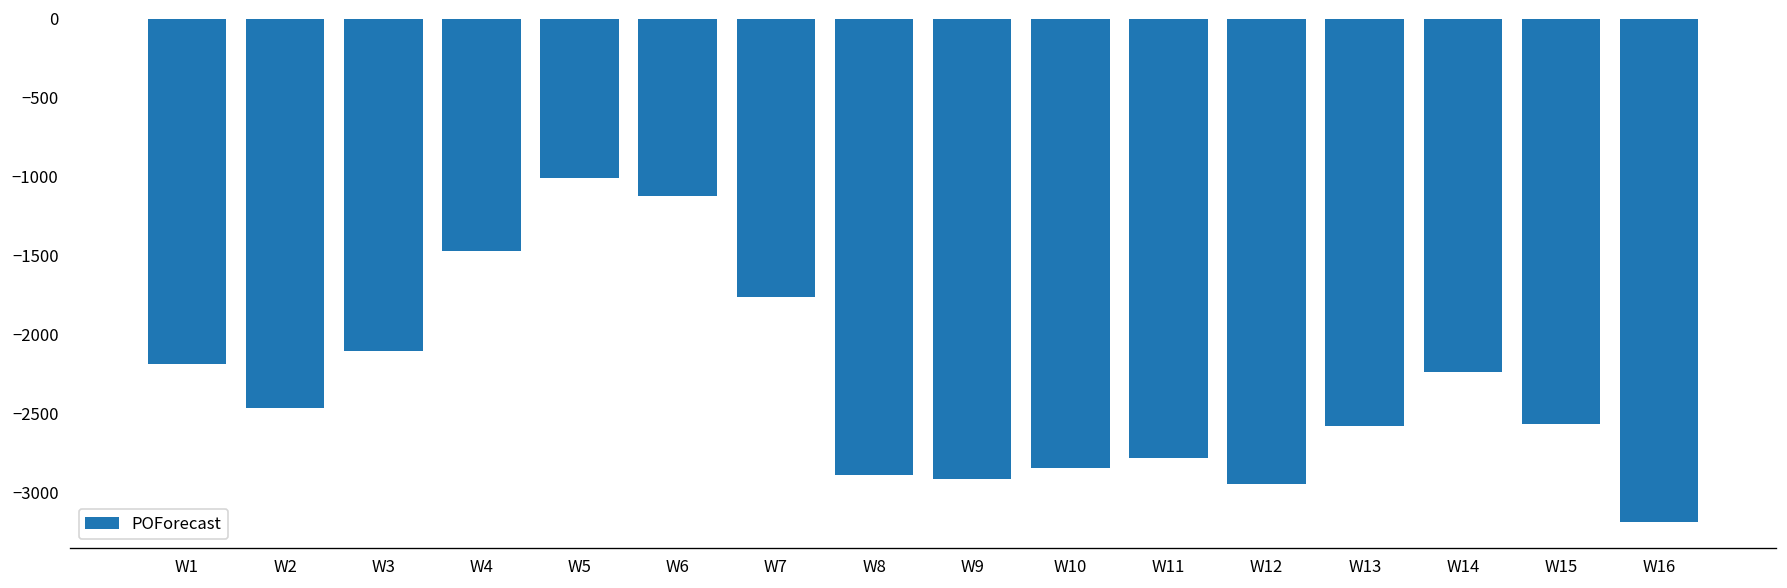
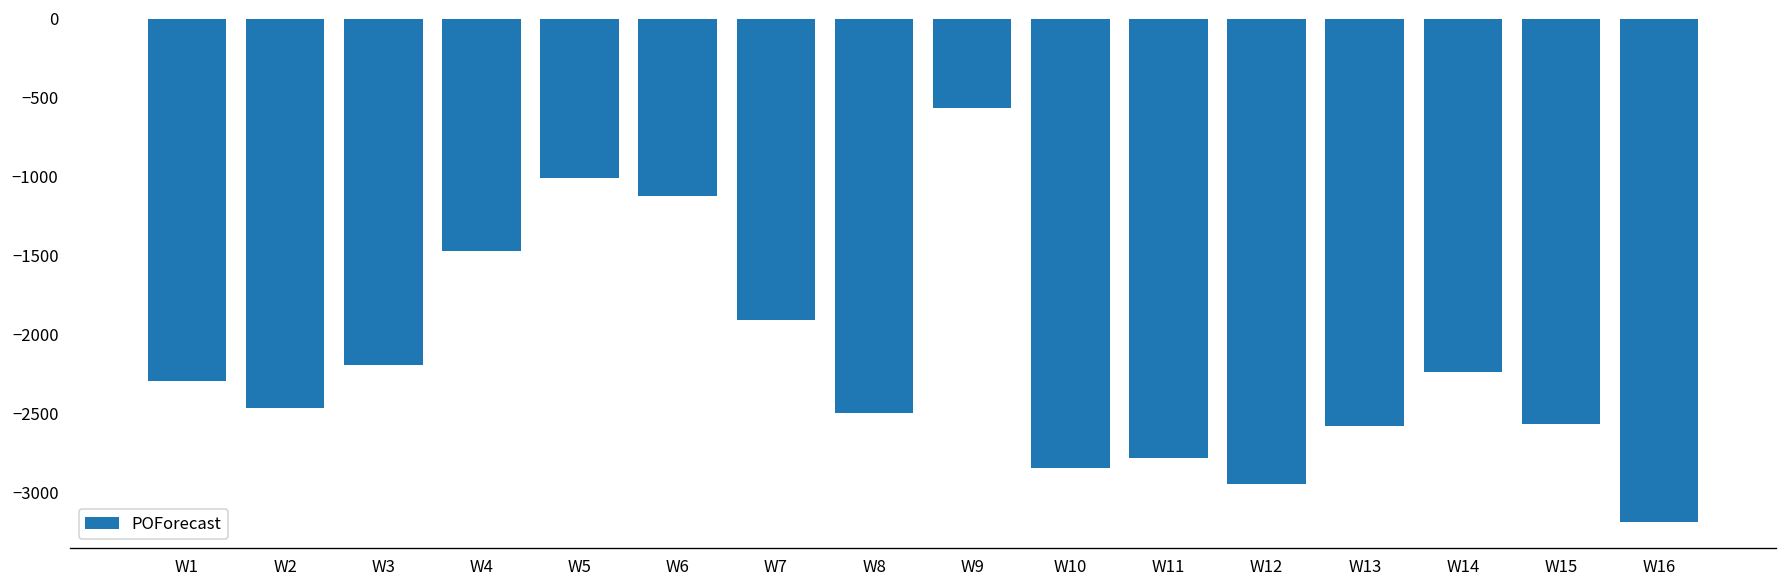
  {
-   "W1": -2180,
+   "W1": -2290,
    "W2": -2460,
-   "W3": -2110,
+   "W3": -2190,
    "W4": -1470,
    "W5": -1010,
    "W6": -1120,
-   "W7": -1760,
-   "W8": -2890,
-   "W9": -2920,
+   "W7": -1900,
+   "W8": -2500,
+   "W9": -560,
    "W10": -2850,
    "W11": -2780,
    "W12": -2950,
    "W13": -2580,
    "W14": -2240,
    "W15": -2560,
    "W16": -3190
  }
